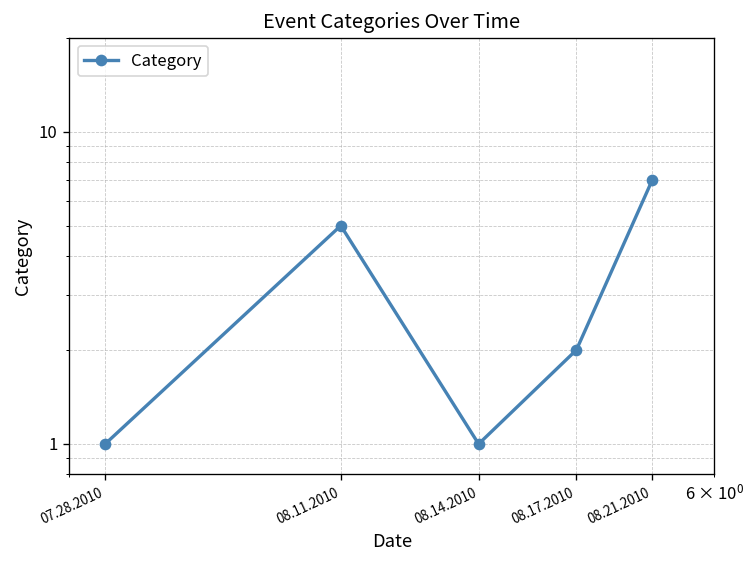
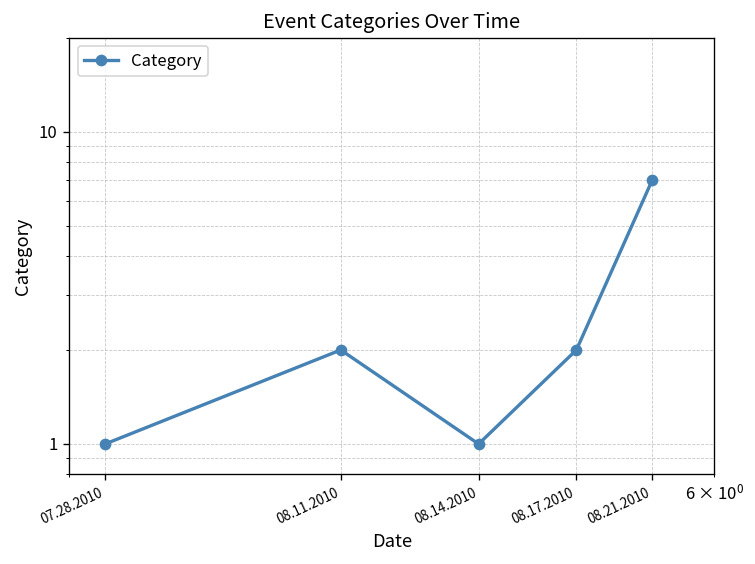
  {
    "07.28.2010": 1,
-   "08.11.2010": 5,
+   "08.11.2010": 2,
    "08.14.2010": 1,
    "08.17.2010": 2,
    "08.21.2010": 7
  }
